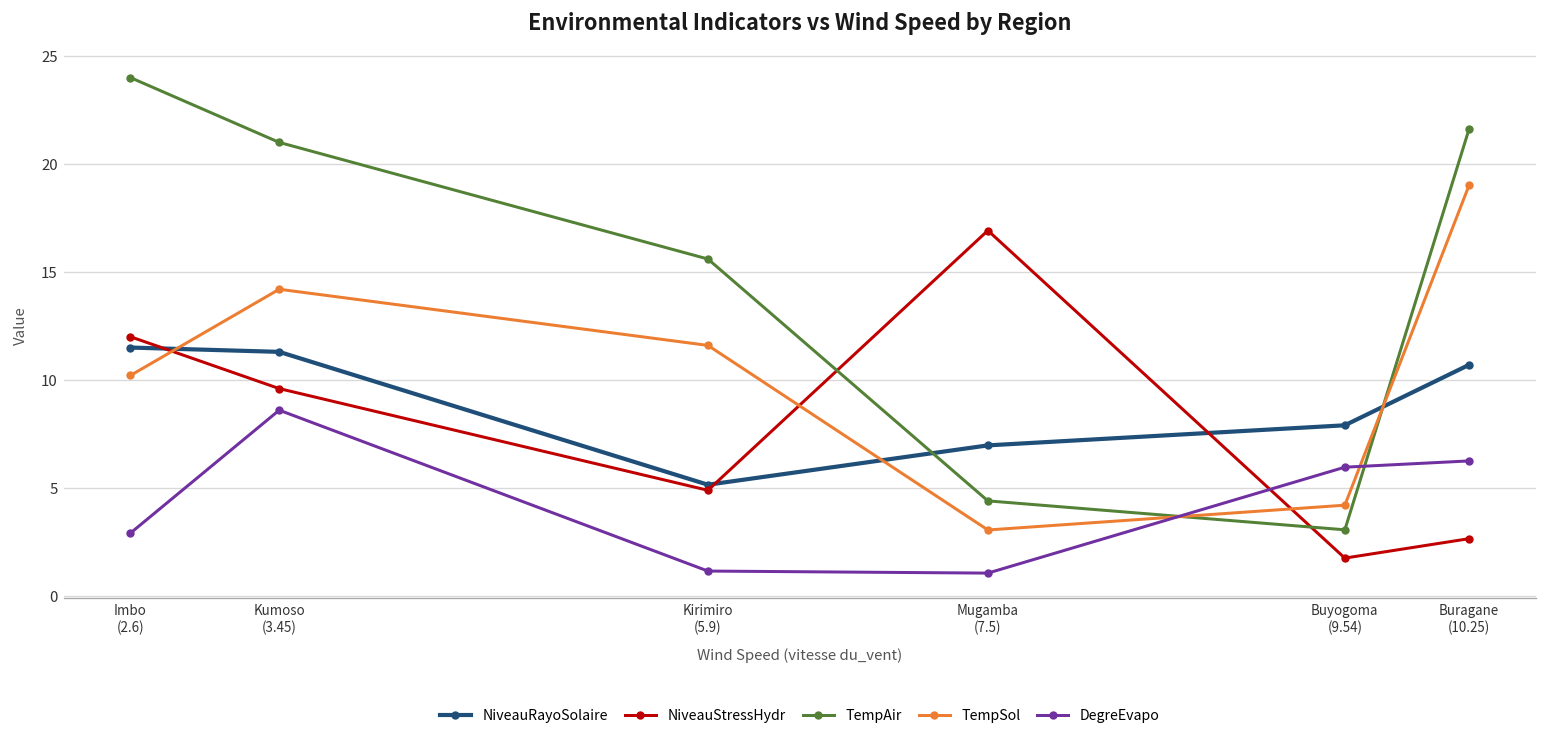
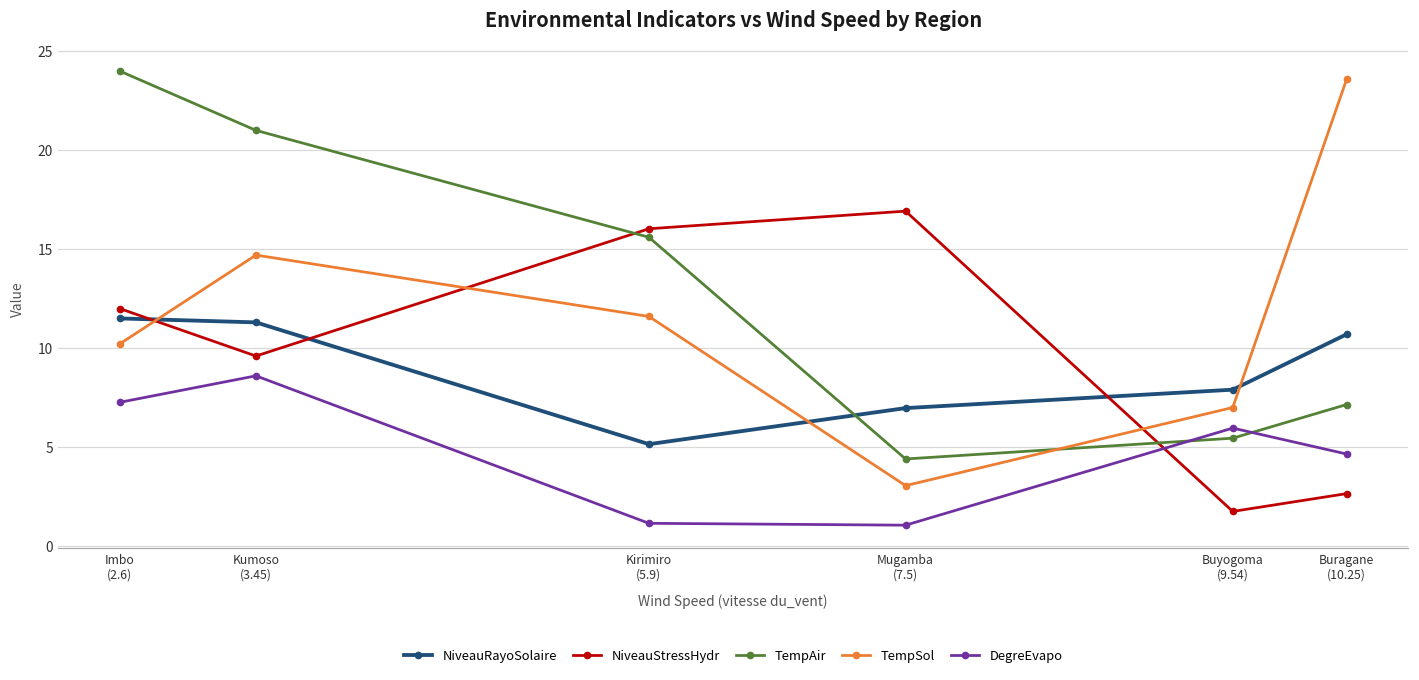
  {
    "NiveauRayoSolaire": {
      "Imbo (2.6)": 11.5,
      "Kumoso (3.45)": 11.3,
      "Kirimiro (5.9)": 5.1,
      "Mugamba (7.5)": 7.0,
      "Buyogoma (9.54)": 7.9,
      "Buragane (10.25)": 10.7
    },
    "NiveauStressHydr": {
      "Imbo (2.6)": 12.0,
      "Kumoso (3.45)": 9.6,
-     "Kirimiro (5.9)": 4.9,
+     "Kirimiro (5.9)": 16.0,
      "Mugamba (7.5)": 16.9,
      "Buyogoma (9.54)": 1.8,
      "Buragane (10.25)": 2.7
    },
    "TempAir": {
      "Imbo (2.6)": 24.0,
      "Kumoso (3.45)": 21.0,
      "Kirimiro (5.9)": 15.6,
      "Mugamba (7.5)": 4.4,
-     "Buyogoma (9.54)": 3.1,
-     "Buragane (10.25)": 21.6
+     "Buyogoma (9.54)": 5.5,
+     "Buragane (10.25)": 7.2
    },
    "TempSol": {
      "Imbo (2.6)": 10.2,
-     "Kumoso (3.45)": 14.2,
+     "Kumoso (3.45)": 14.7,
      "Kirimiro (5.9)": 11.6,
      "Mugamba (7.5)": 3.1,
-     "Buyogoma (9.54)": 4.2,
-     "Buragane (10.25)": 19.0
+     "Buyogoma (9.54)": 7.0,
+     "Buragane (10.25)": 23.6
    },
    "DegreEvapo": {
-     "Imbo (2.6)": 2.9,
+     "Imbo (2.6)": 7.3,
      "Kumoso (3.45)": 8.6,
      "Kirimiro (5.9)": 1.2,
      "Mugamba (7.5)": 1.1,
      "Buyogoma (9.54)": 6.0,
-     "Buragane (10.25)": 6.3
+     "Buragane (10.25)": 4.7
    }
  }
